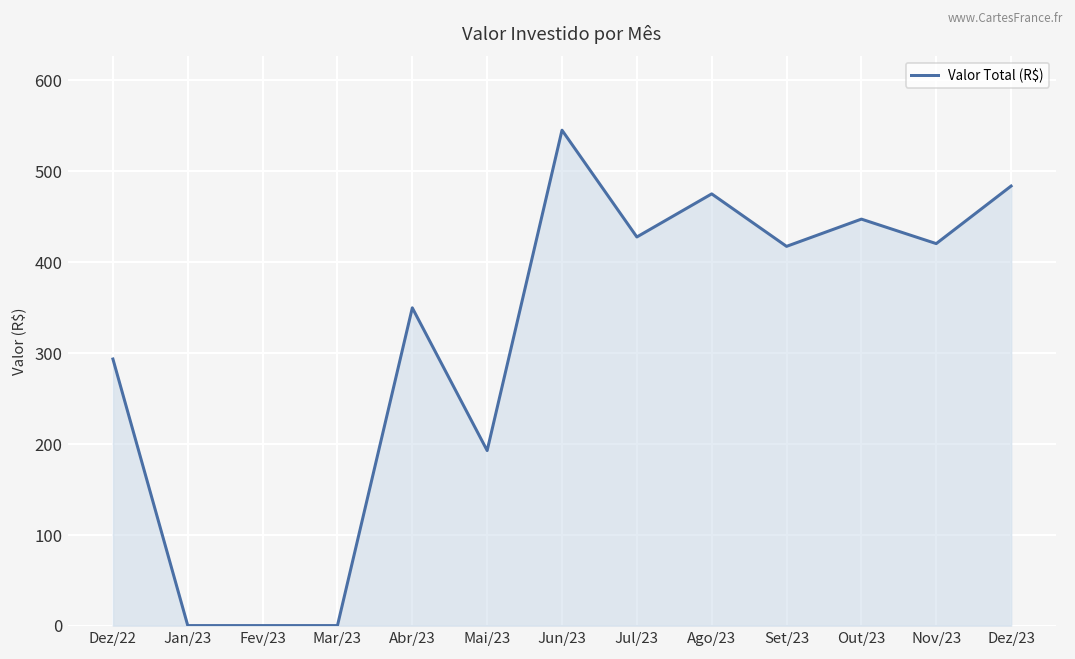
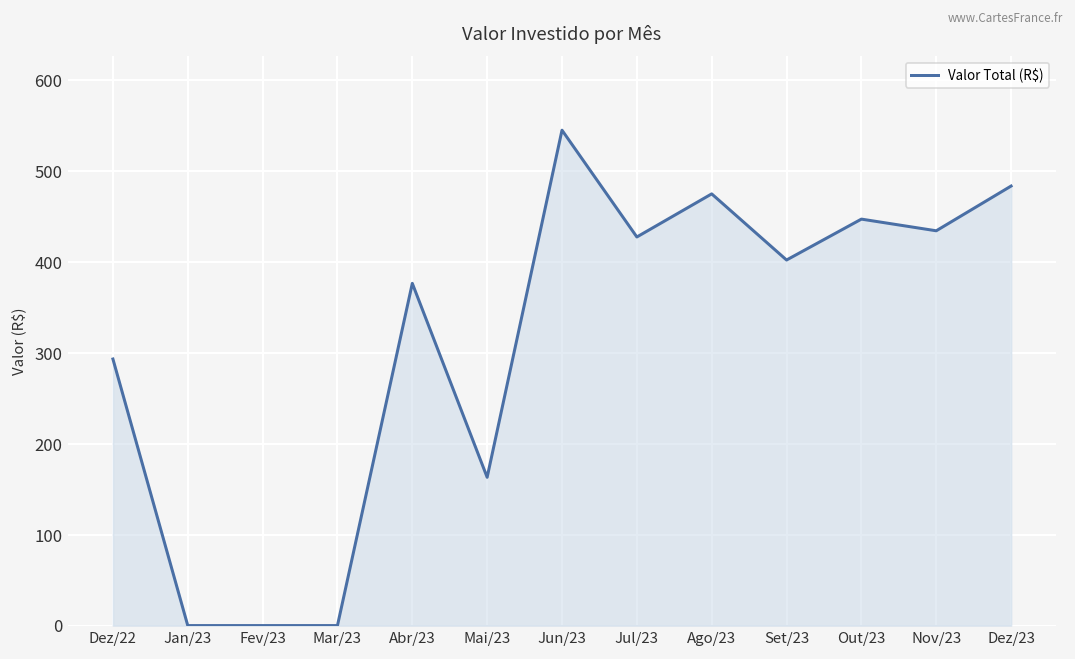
  {
    "Dez/22": 290,
    "Jan/23": 0,
    "Fev/23": 0,
    "Mar/23": 0,
-   "Abr/23": 350,
-   "Mai/23": 190,
+   "Abr/23": 380,
+   "Mai/23": 160,
    "Jun/23": 540,
    "Jul/23": 430,
    "Ago/23": 470,
-   "Set/23": 420,
+   "Set/23": 400,
    "Out/23": 450,
-   "Nov/23": 420,
+   "Nov/23": 430,
    "Dez/23": 480
  }
